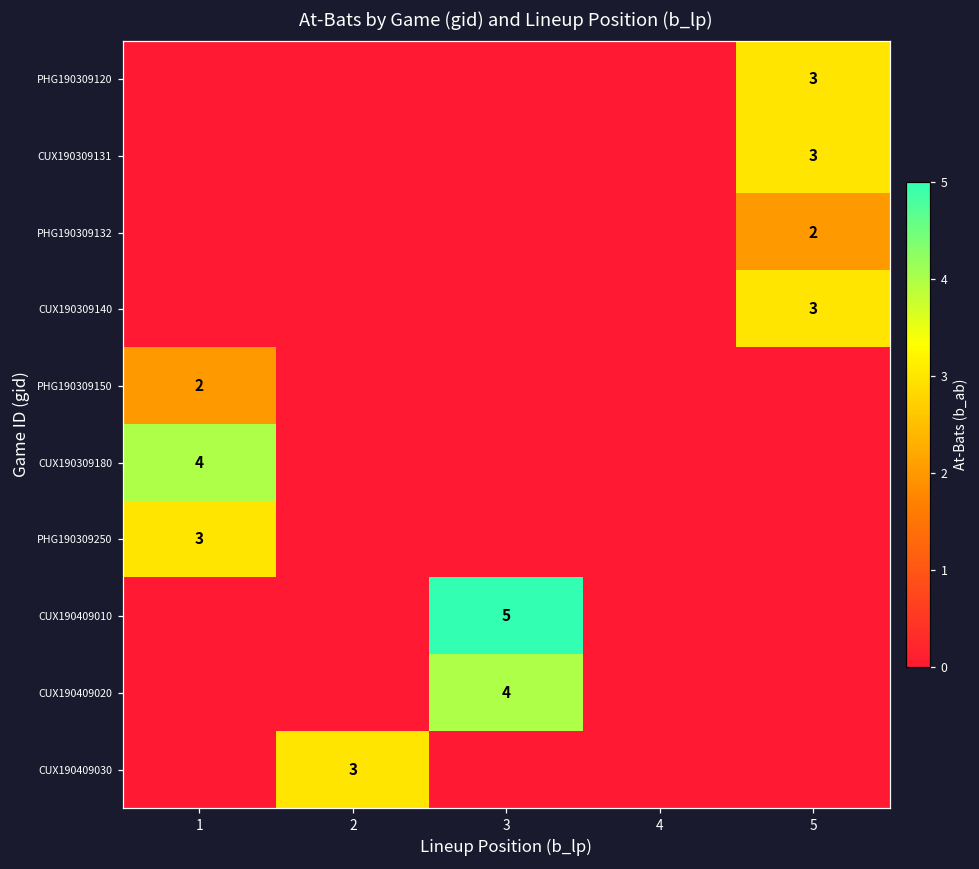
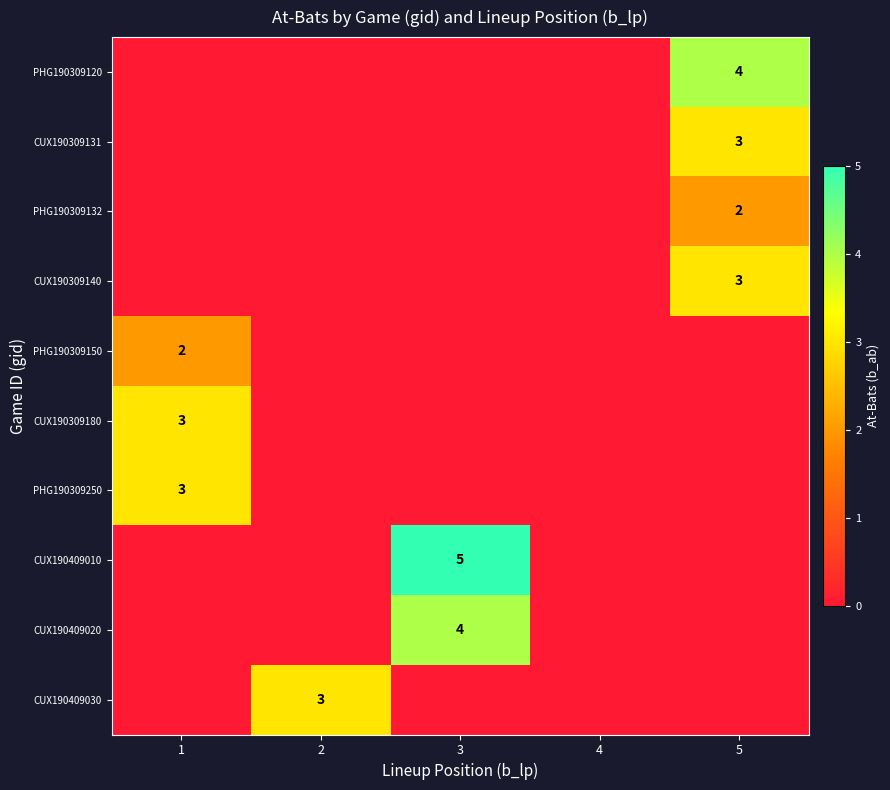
  {
    "PHG190309120": {
-     "5": 3
+     "5": 4
    },
    "CUX190309131": {
      "5": 3
    },
    "PHG190309132": {
      "5": 2
    },
    "CUX190309140": {
      "5": 3
    },
    "PHG190309150": {
      "1": 2
    },
    "CUX190309180": {
-     "1": 4
+     "1": 3
    },
    "PHG190309250": {
      "1": 3
    },
    "CUX190409010": {
      "3": 5
    },
    "CUX190409020": {
      "3": 4
    },
    "CUX190409030": {
      "2": 3
    }
  }
